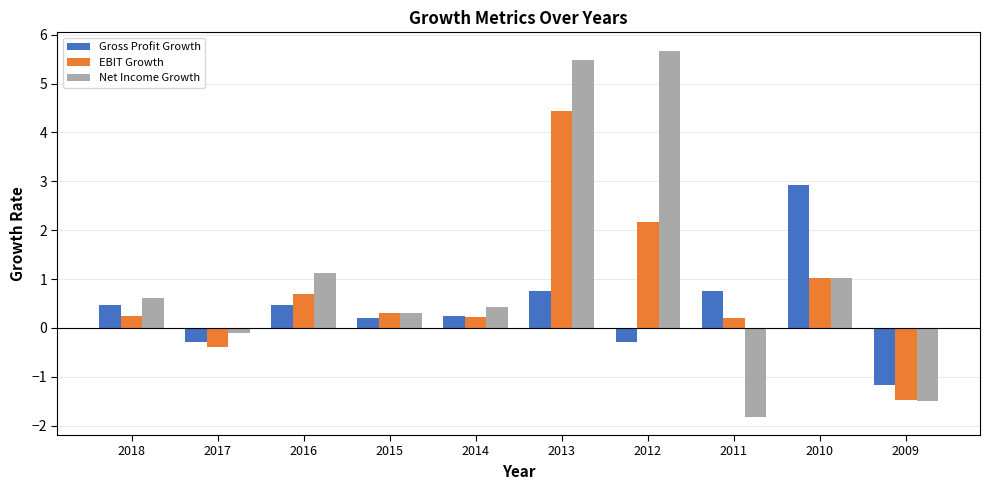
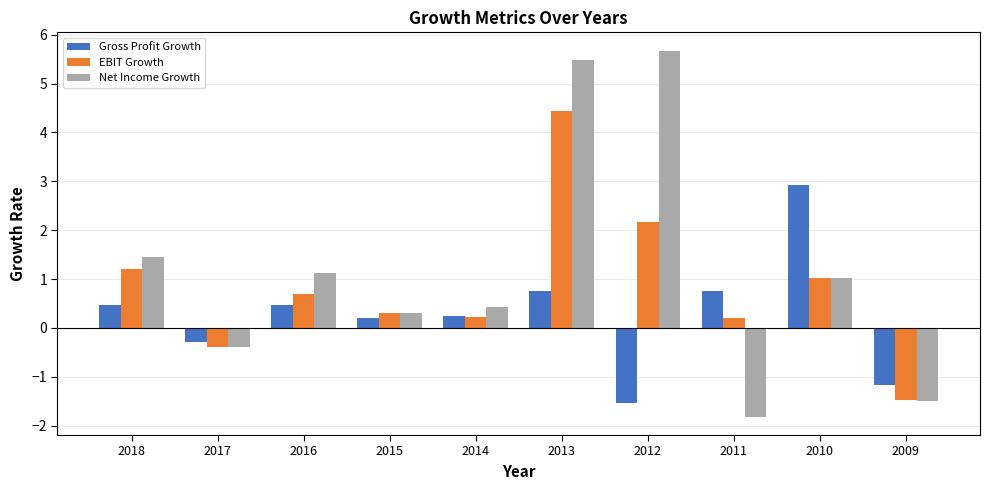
  {
    "Gross Profit Growth": {
      "2018": 0.5,
      "2017": -0.3,
      "2016": 0.5,
      "2015": 0.2,
      "2014": 0.2,
      "2013": 0.7,
-     "2012": -0.3,
+     "2012": -1.5,
      "2011": 0.8,
      "2010": 2.9,
      "2009": -1.2
    },
    "EBIT Growth": {
-     "2018": 0.2,
+     "2018": 1.2,
      "2017": -0.4,
      "2016": 0.7,
      "2015": 0.3,
      "2014": 0.2,
      "2013": 4.4,
      "2012": 2.2,
      "2011": 0.2,
      "2010": 1.0,
      "2009": -1.5
    },
    "Net Income Growth": {
-     "2018": 0.6,
-     "2017": -0.1,
+     "2018": 1.5,
+     "2017": -0.4,
      "2016": 1.1,
      "2015": 0.3,
      "2014": 0.4,
      "2013": 5.5,
      "2012": 5.7,
      "2011": -1.8,
      "2010": 1.0,
      "2009": -1.5
    }
  }
